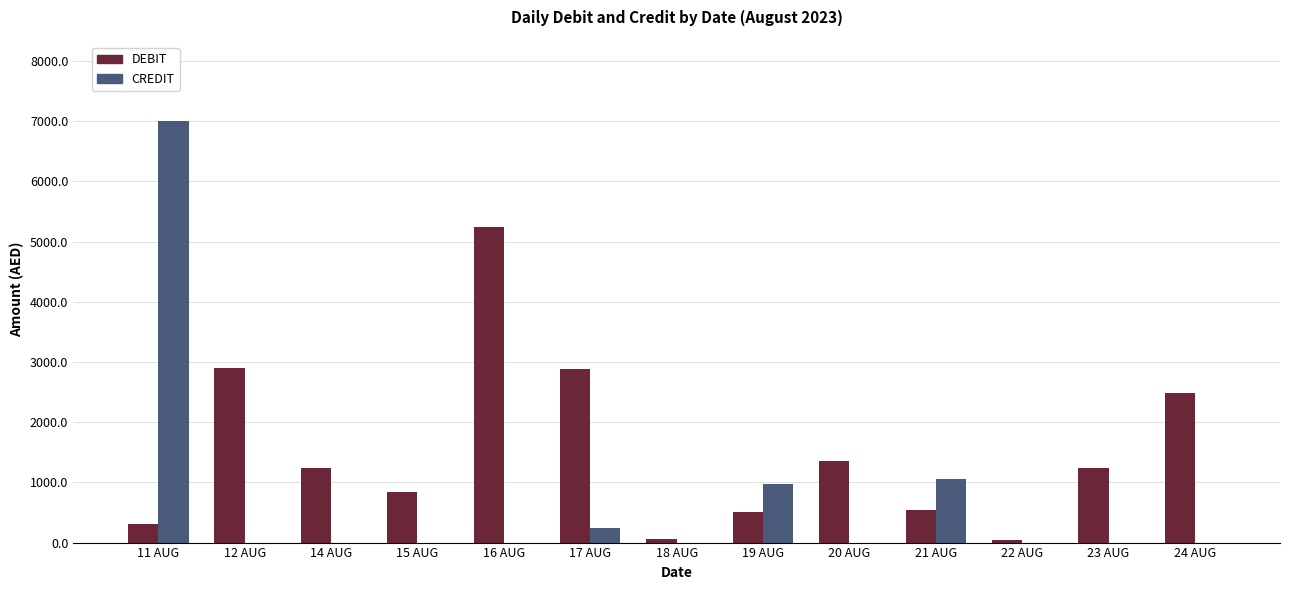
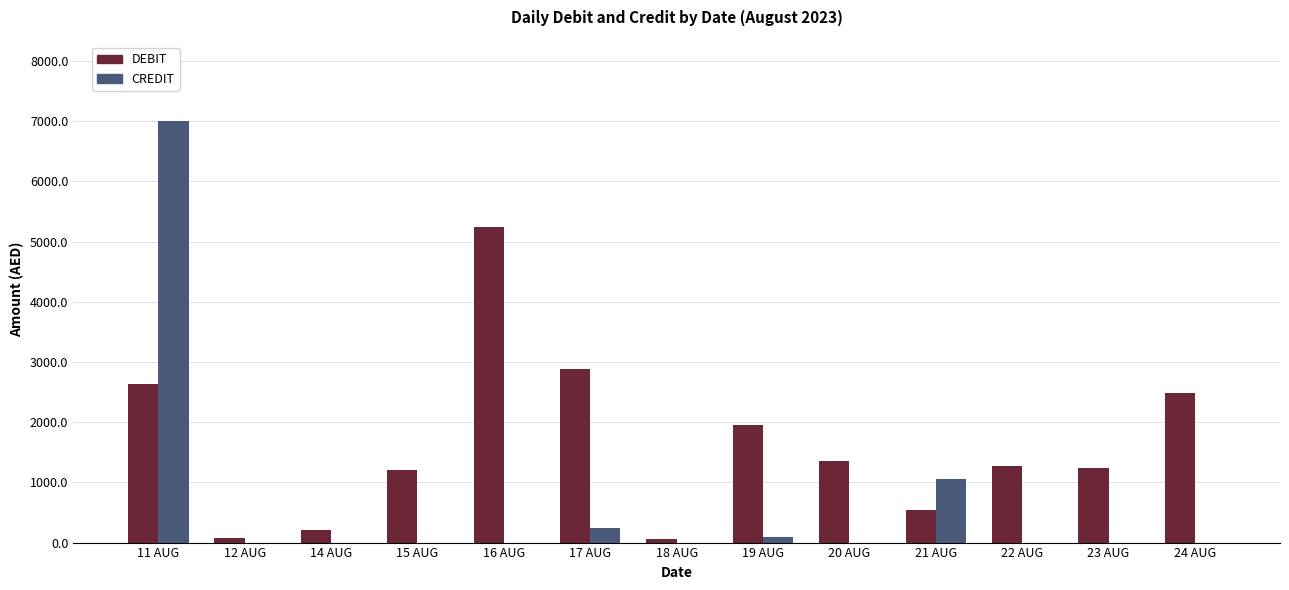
  {
    "DEBIT": {
-     "11 AUG": 300,
-     "12 AUG": 2900,
-     "14 AUG": 1200,
-     "15 AUG": 800,
+     "11 AUG": 2600,
+     "12 AUG": 100,
+     "14 AUG": 200,
+     "15 AUG": 1200,
      "16 AUG": 5200,
      "17 AUG": 2900,
      "18 AUG": 100,
-     "19 AUG": 500,
+     "19 AUG": 2000,
      "20 AUG": 1400,
      "21 AUG": 500,
-     "22 AUG": 0,
+     "22 AUG": 1300,
      "23 AUG": 1200,
      "24 AUG": 2500
    },
    "CREDIT": {
      "11 AUG": 7000,
      "12 AUG": 0,
      "14 AUG": 0,
      "15 AUG": 0,
      "16 AUG": 0,
      "17 AUG": 200,
      "18 AUG": 0,
-     "19 AUG": 1000,
+     "19 AUG": 100,
      "20 AUG": 0,
      "21 AUG": 1100,
      "22 AUG": 0,
      "23 AUG": 0,
      "24 AUG": 0
    }
  }
